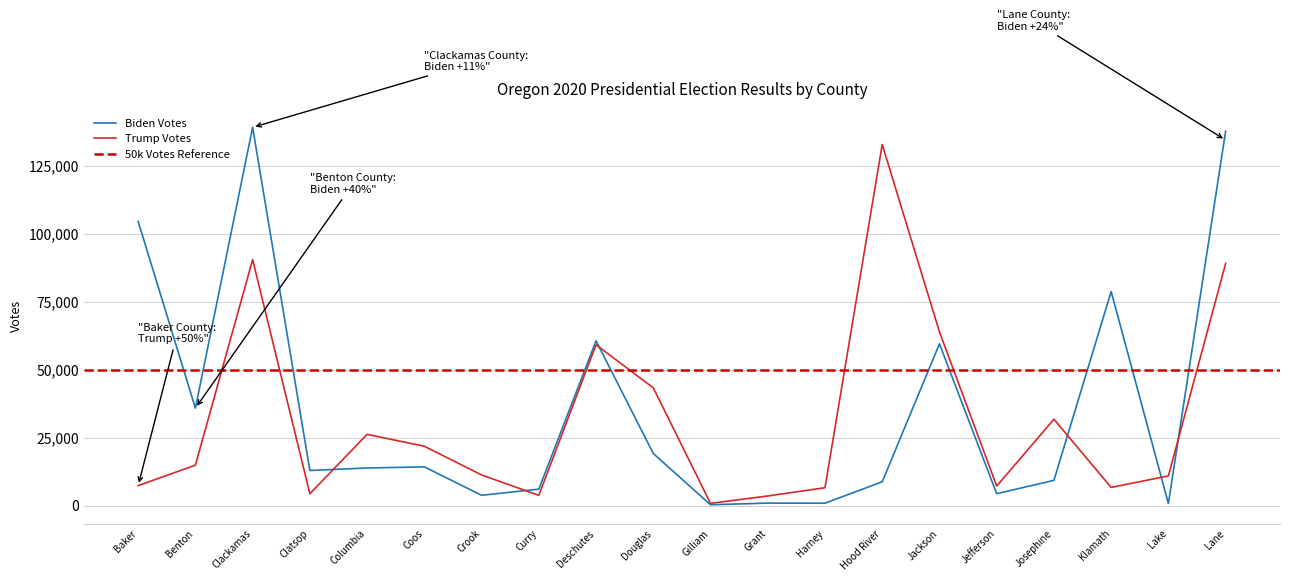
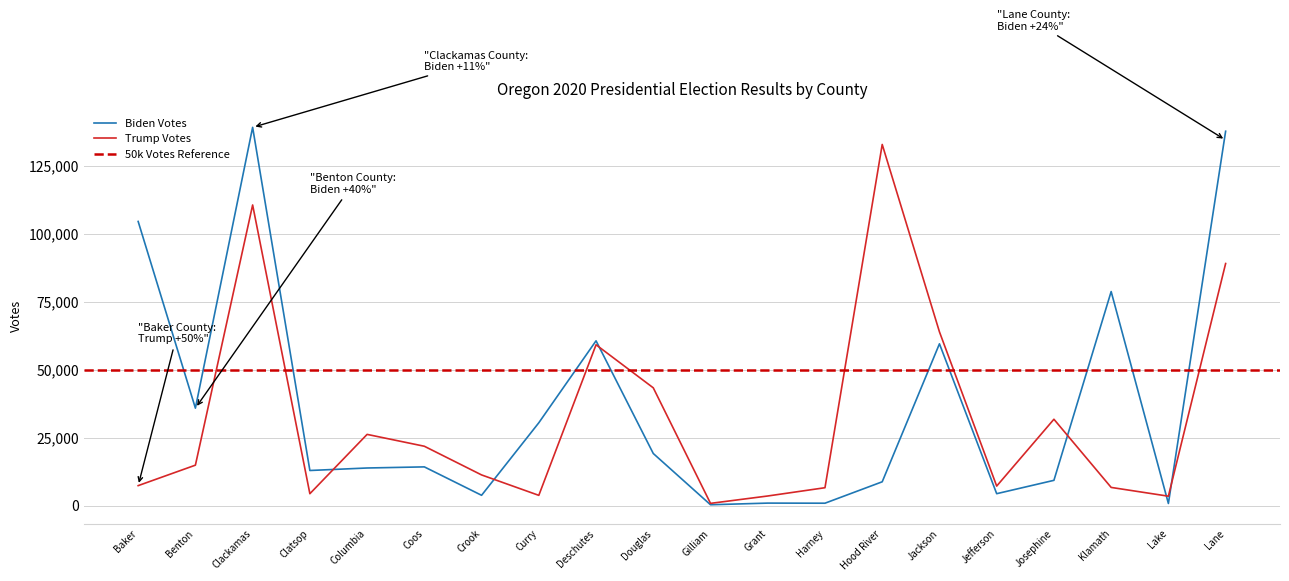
  {
    "Biden Votes": {
      "Baker": "104,000",
      "Clatsop": "13,000",
      "Columbia": "14,000",
      "Coos": "14,000",
      "Crook": "4,000",
-     "Curry": "6,000",
+     "Curry": "30,000",
      "Deschutes": "61,000",
      "Douglas": "19,000",
      "Grant": "1,000",
      "Harney": "1,000",
      "Hood River": "9,000",
      "Jackson": "59,000",
      "Jefferson": "4,000",
      "Josephine": "9,000",
      "Klamath": "79,000",
      "Lake": "1,000"
    },
    "Trump Votes": {
      "Baker": "7,000",
-     "Clackamas": "90,000",
+     "Clackamas": "111,000",
      "Clatsop": "4,000",
      "Columbia": "26,000",
      "Coos": "22,000",
      "Crook": "11,000",
      "Curry": "4,000",
      "Deschutes": "59,000",
      "Douglas": "43,000",
      "Grant": "4,000",
      "Harney": "7,000",
      "Hood River": "133,000",
      "Jackson": "64,000",
      "Jefferson": "7,000",
      "Josephine": "32,000",
      "Klamath": "7,000",
-     "Lake": "11,000",
+     "Lake": "3,000",
      "Lane": "89,000"
    }
  }
